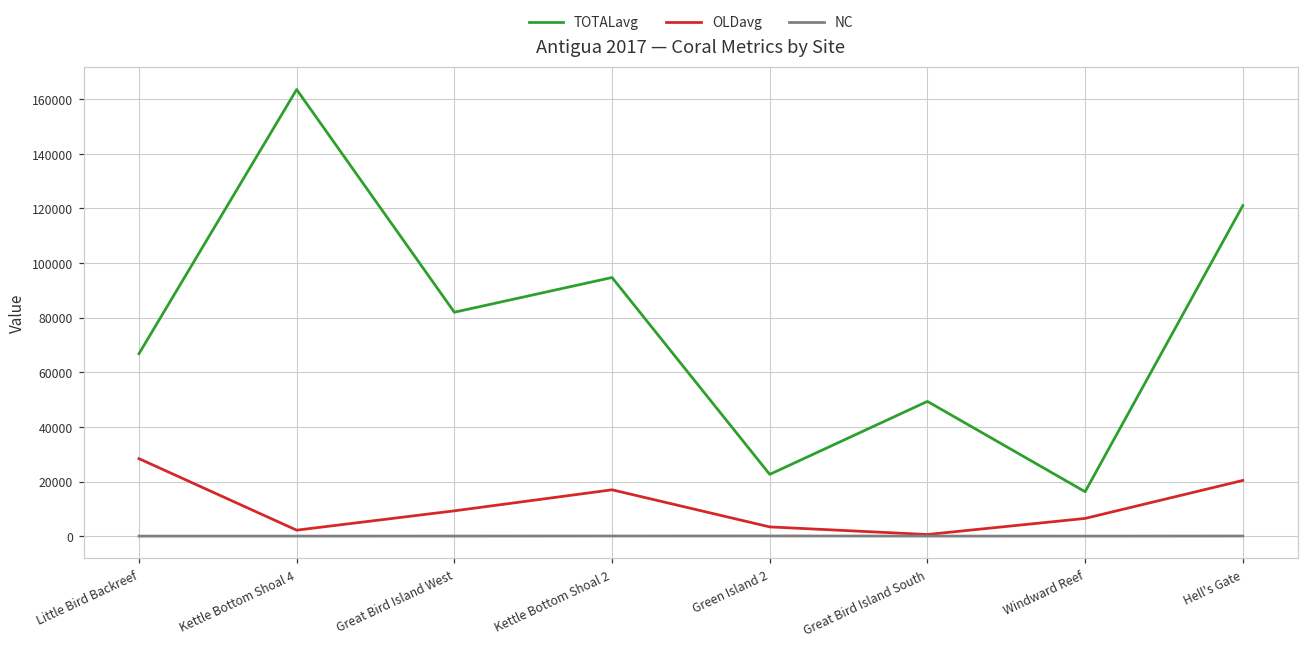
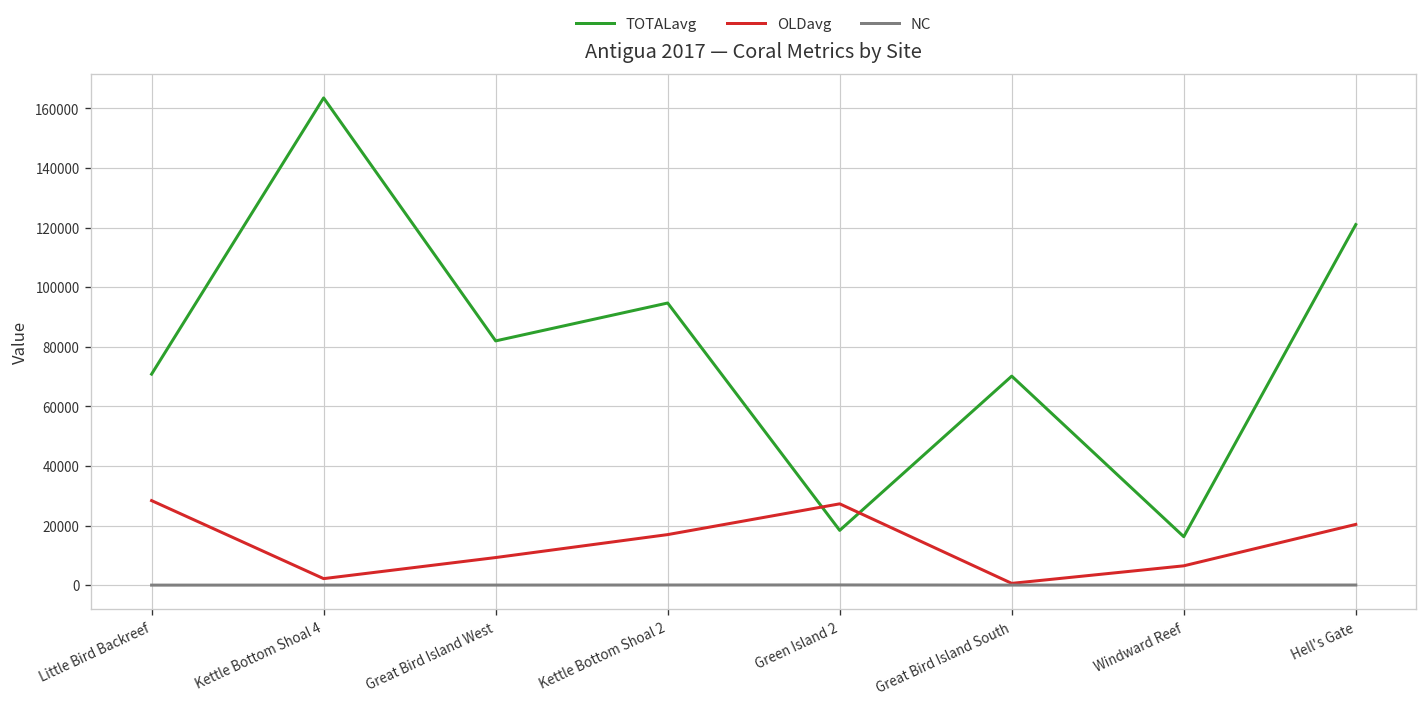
  {
    "TOTALavg": {
-     "Little Bird Backreef": 67000,
+     "Little Bird Backreef": 71000,
      "Kettle Bottom Shoal 4": 164000,
      "Great Bird Island West": 82000,
      "Kettle Bottom Shoal 2": 95000,
-     "Green Island 2": 23000,
-     "Great Bird Island South": 49000,
+     "Green Island 2": 18000,
+     "Great Bird Island South": 70000,
      "Windward Reef": 16000,
      "Hell's Gate": 121000
    },
    "OLDavg": {
      "Little Bird Backreef": 28000,
      "Kettle Bottom Shoal 4": 2000,
      "Great Bird Island West": 9000,
      "Kettle Bottom Shoal 2": 17000,
-     "Green Island 2": 3000,
+     "Green Island 2": 27000,
      "Windward Reef": 7000,
      "Hell's Gate": 20000
    },
    "NC": {
      "Little Bird Backreef": 0,
      "Kettle Bottom Shoal 4": 0,
      "Great Bird Island West": 0,
      "Kettle Bottom Shoal 2": 0,
      "Green Island 2": 0,
      "Windward Reef": 0,
      "Hell's Gate": 0
    }
  }
